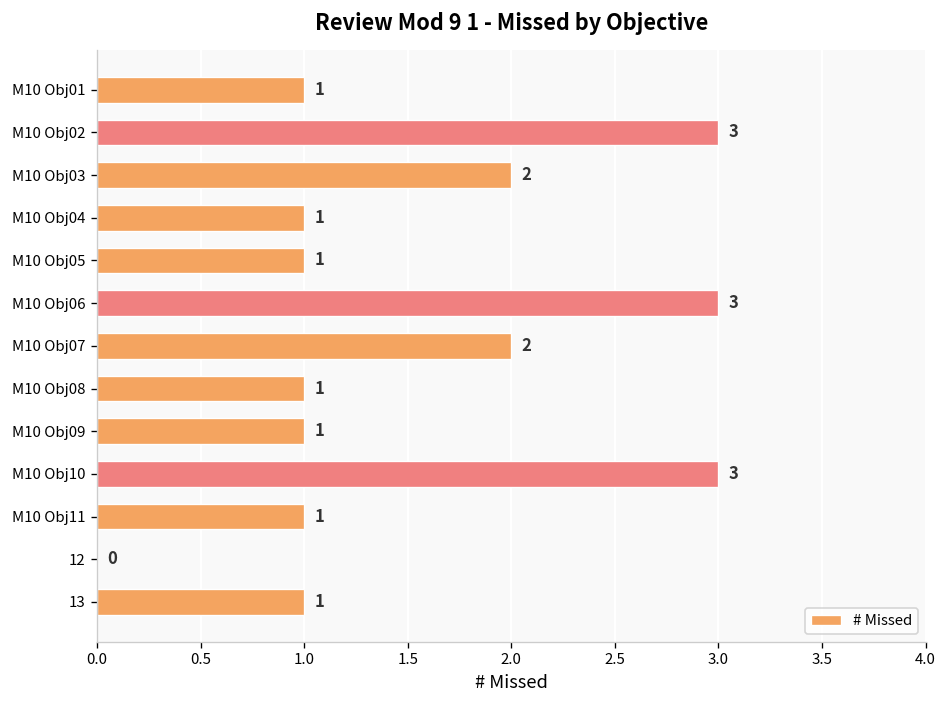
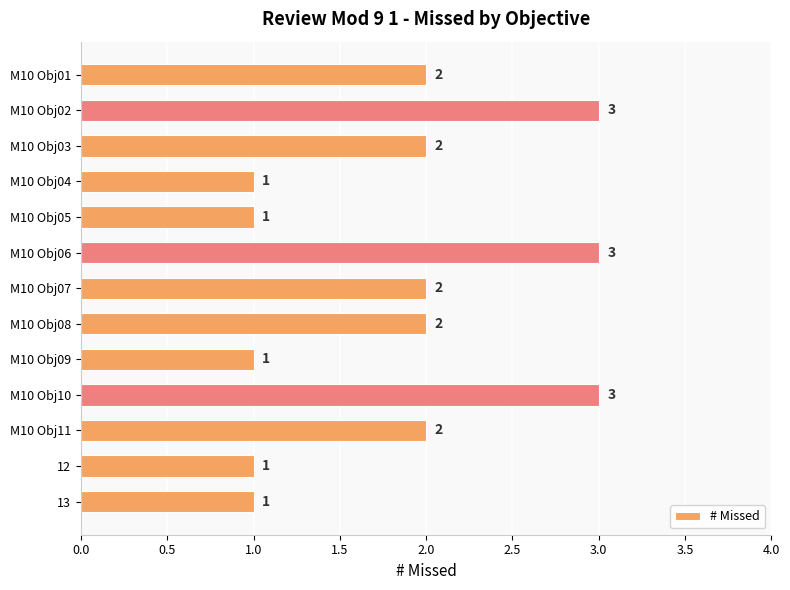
  {
-   "M10 Obj01": 1,
+   "M10 Obj01": 2,
    "M10 Obj02": 3,
    "M10 Obj03": 2,
    "M10 Obj04": 1,
    "M10 Obj05": 1,
    "M10 Obj06": 3,
    "M10 Obj07": 2,
-   "M10 Obj08": 1,
+   "M10 Obj08": 2,
    "M10 Obj09": 1,
    "M10 Obj10": 3,
-   "M10 Obj11": 1,
-   "12": 0,
+   "M10 Obj11": 2,
+   "12": 1,
    "13": 1
  }
